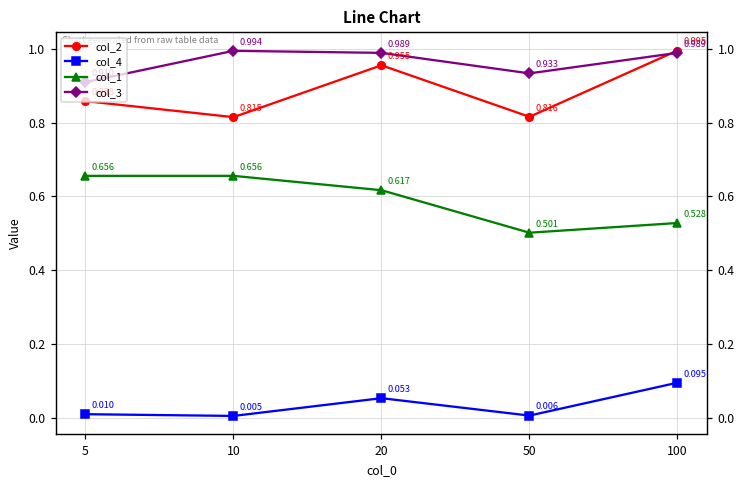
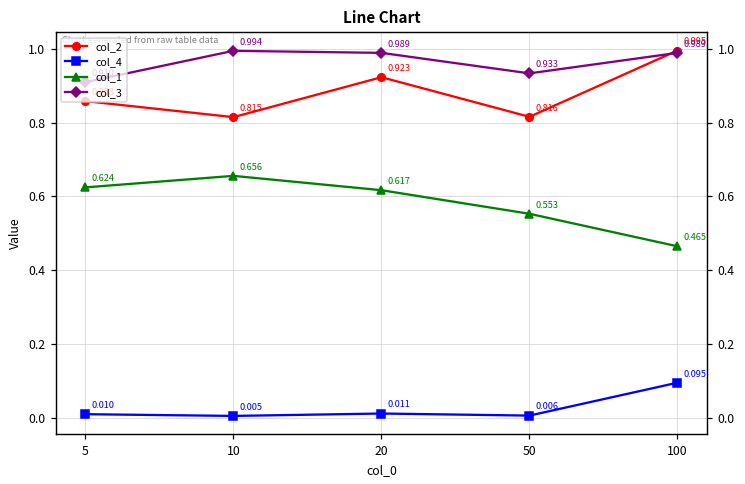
  {
    "col_2": {
      "10": 0.815,
-     "20": 0.955,
+     "20": 0.923,
      "50": 0.816
    },
    "col_4": {
      "5": 0.010,
      "10": 0.005,
-     "20": 0.053,
+     "20": 0.011,
      "50": 0.006,
      "100": 0.095
    },
    "col_1": {
-     "5": 0.656,
+     "5": 0.624,
      "10": 0.656,
      "20": 0.617,
-     "50": 0.501,
-     "100": 0.528
+     "50": 0.553,
+     "100": 0.465
    },
    "col_3": {
      "10": 0.994,
      "20": 0.989,
      "50": 0.933
    }
  }
